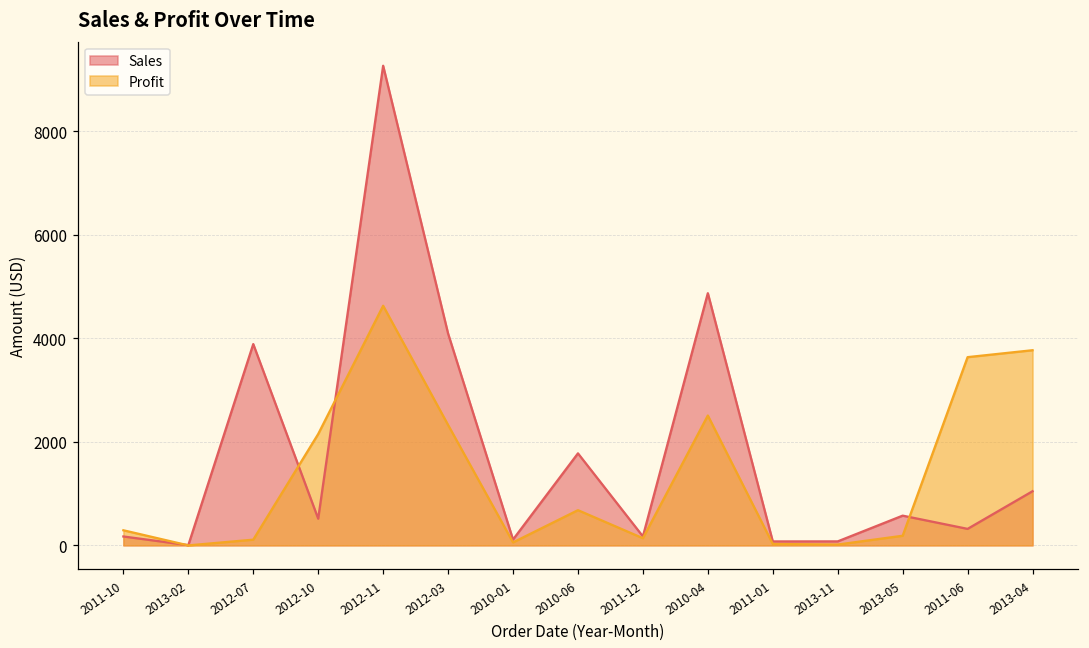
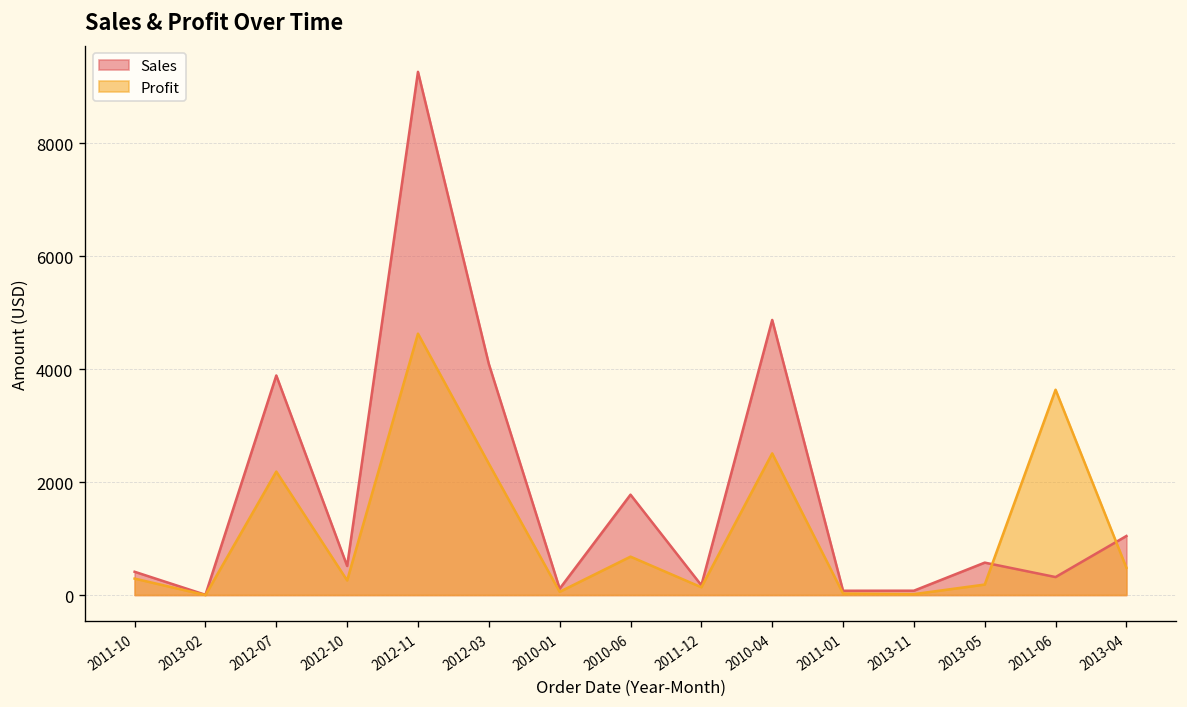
  {
    "Sales": {
-     "2011-10": 200,
+     "2011-10": 400,
      "2012-07": 3900,
      "2012-10": 500,
      "2012-11": 9300,
      "2012-03": 4100,
      "2010-01": 100,
      "2010-06": 1800,
      "2010-04": 4900,
      "2013-11": 100,
      "2013-05": 600,
      "2011-06": 300,
      "2013-04": 1000
    },
    "Profit": {
      "2011-10": 300,
-     "2012-07": 100,
-     "2012-10": 2200,
+     "2012-07": 2200,
+     "2012-10": 300,
      "2012-11": 4600,
      "2012-03": 2300,
      "2010-01": 100,
      "2010-06": 700,
      "2010-04": 2500,
      "2013-11": 0,
      "2013-05": 200,
      "2011-06": 3600,
-     "2013-04": 3800
+     "2013-04": 500
    }
  }
